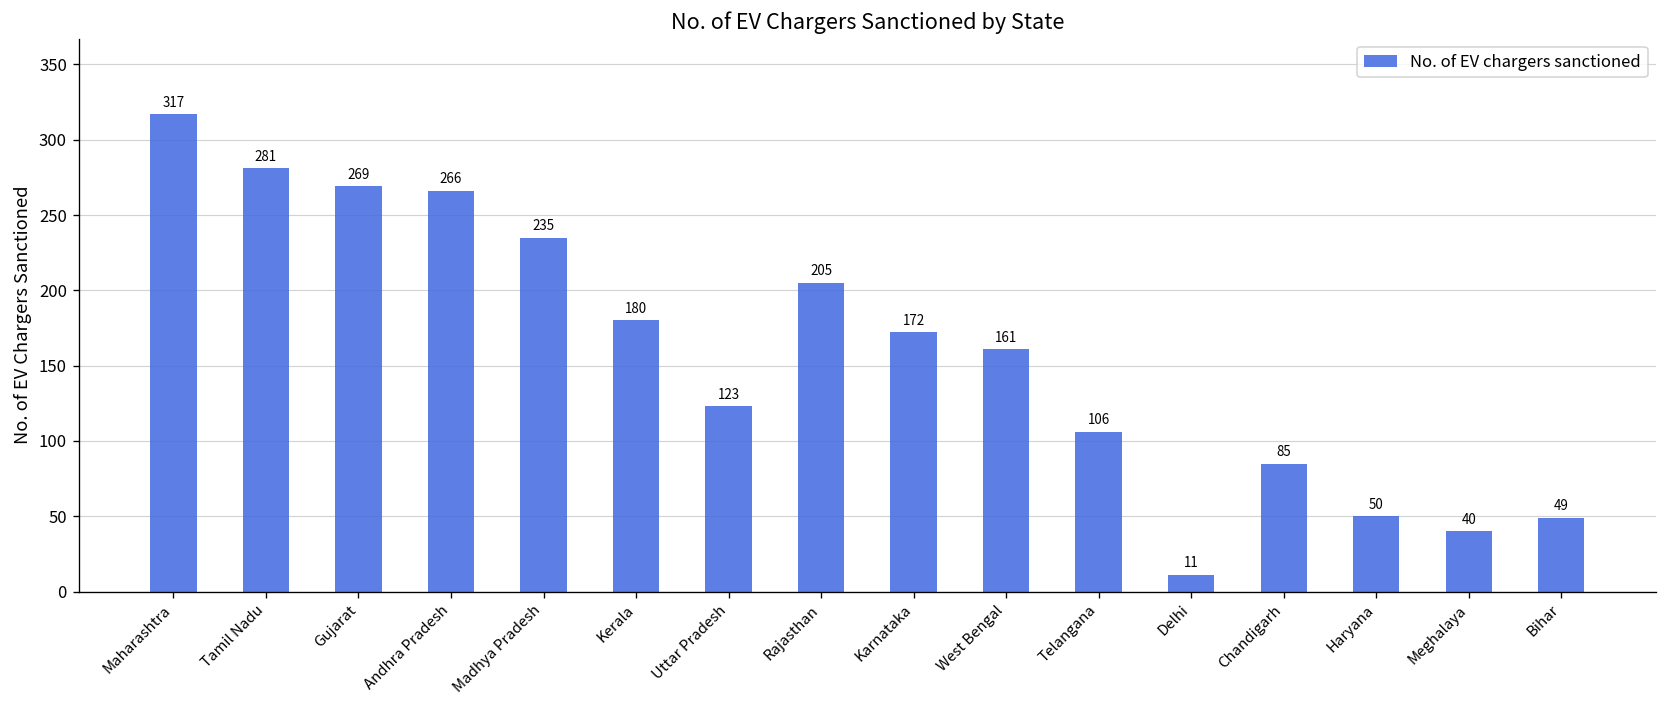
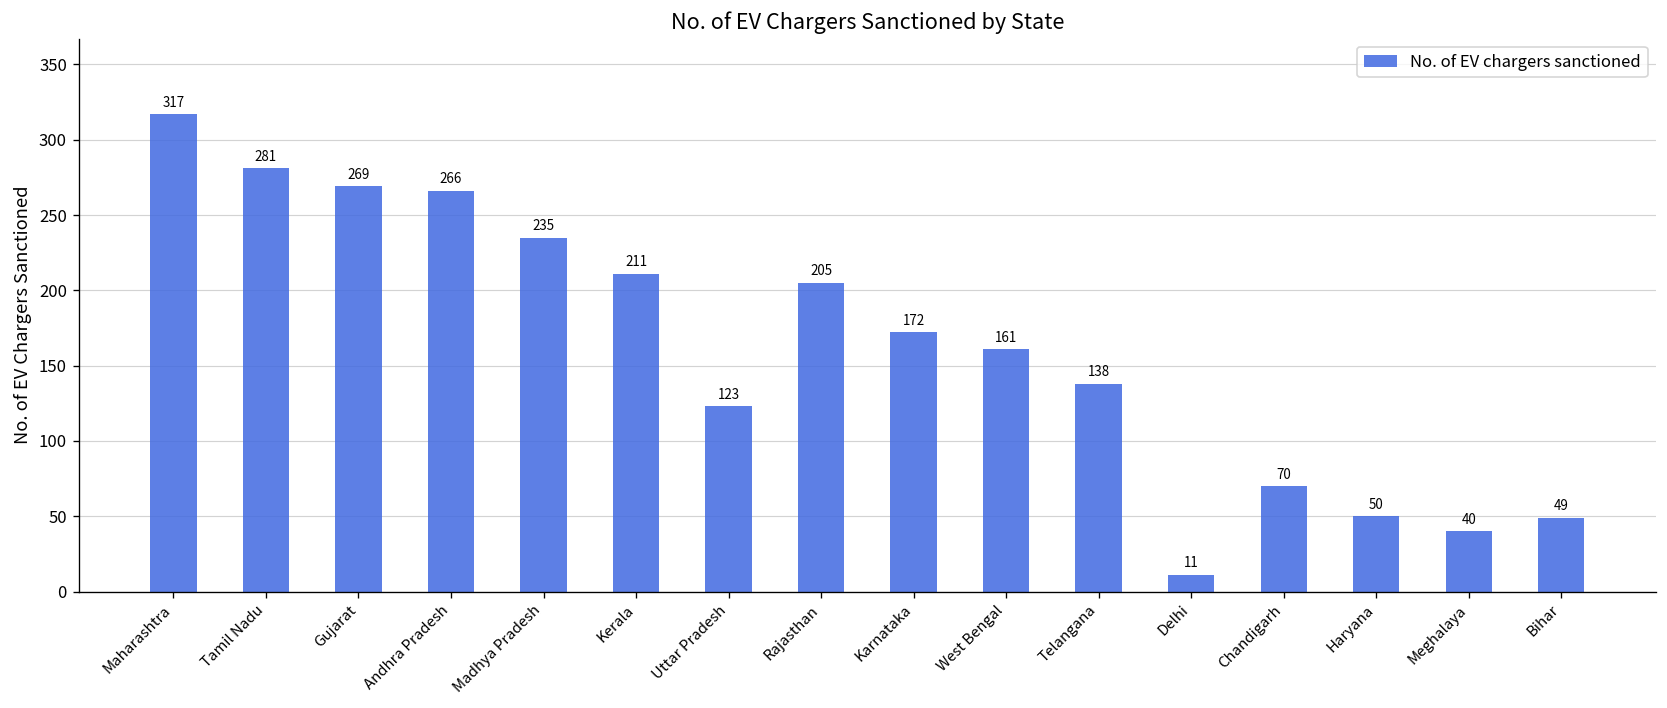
  {
    "Maharashtra": 317,
    "Tamil Nadu": 281,
    "Gujarat": 269,
    "Andhra Pradesh": 266,
    "Madhya Pradesh": 235,
-   "Kerala": 180,
+   "Kerala": 211,
    "Uttar Pradesh": 123,
    "Rajasthan": 205,
    "Karnataka": 172,
    "West Bengal": 161,
-   "Telangana": 106,
+   "Telangana": 138,
    "Delhi": 11,
-   "Chandigarh": 85,
+   "Chandigarh": 70,
    "Haryana": 50,
    "Meghalaya": 40,
    "Bihar": 49
  }
